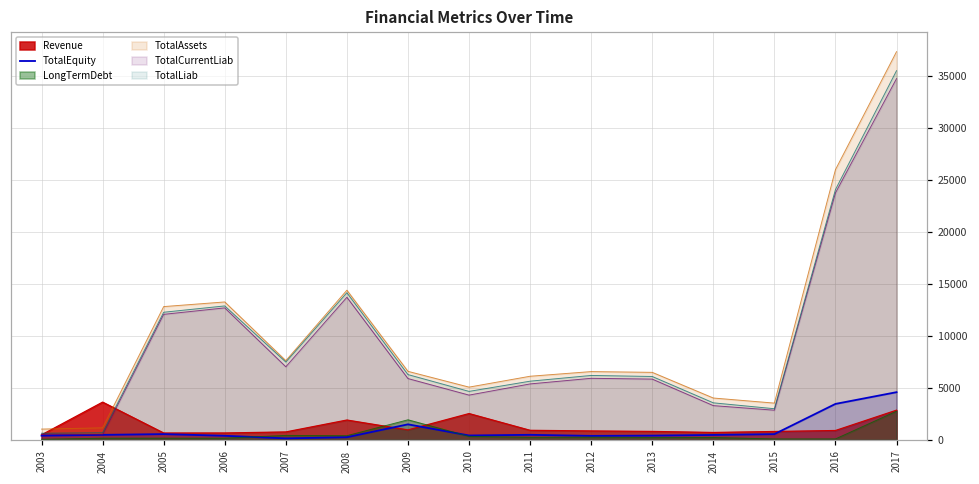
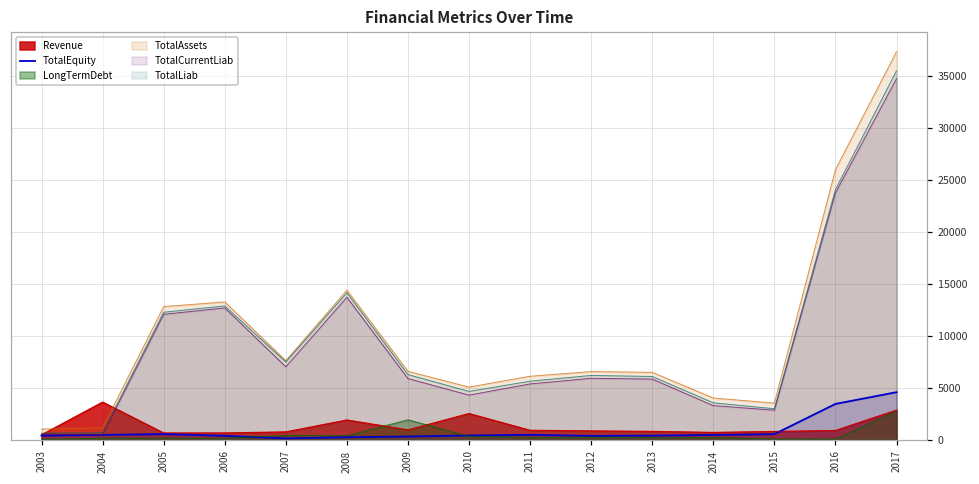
  {
    "Revenue": {
      "2004": 4000,
      "2006": 1000,
      "2007": 1000,
      "2008": 2000,
      "2009": 1000,
      "2010": 3000,
      "2011": 1000,
      "2012": 1000,
      "2013": 1000,
      "2016": 1000
    },
    "TotalEquity": {
      "2007": 0,
-     "2009": 1000,
+     "2009": 0,
      "2016": 3000,
      "2017": 5000
    },
    "LongTermDebt": {
      "2003": 0,
      "2004": 0,
      "2005": 0,
      "2007": 0,
      "2009": 2000,
      "2015": 0,
      "2016": 0
    }
  }
